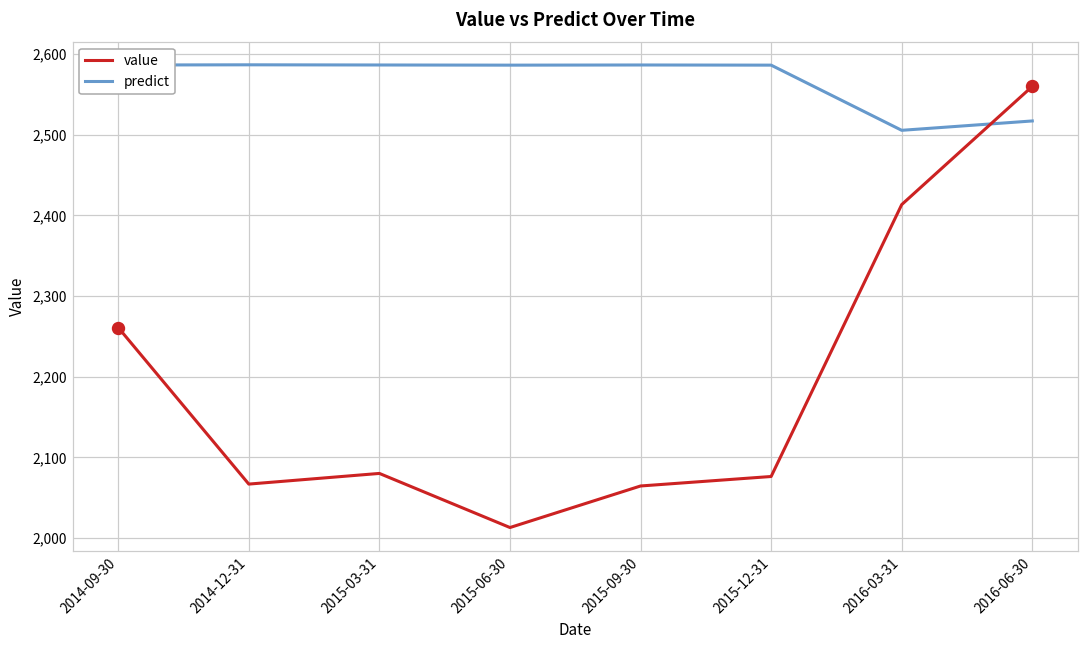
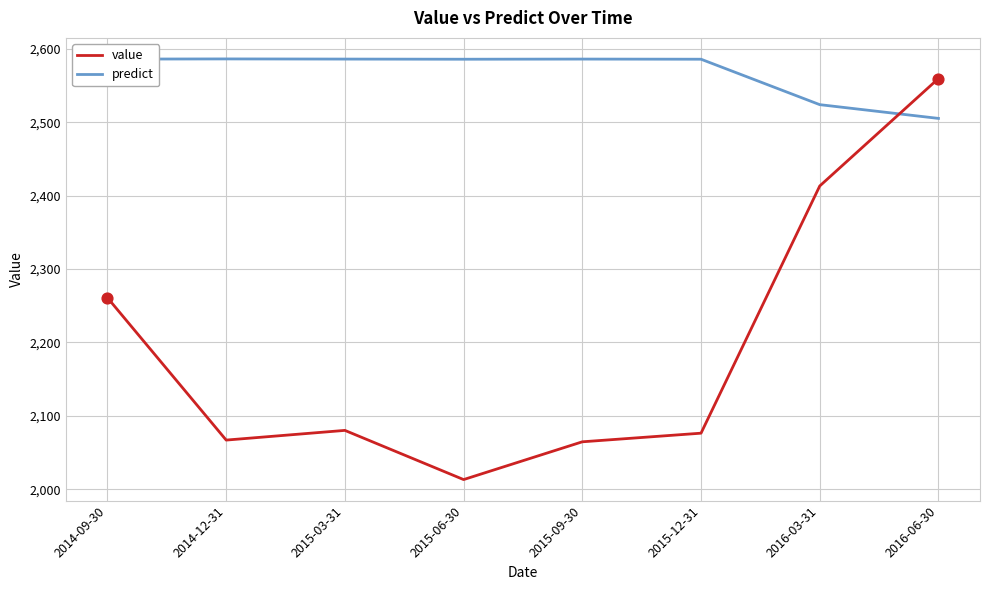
  {
    "predict": {
      "2014-12-31": "2,590",
      "2015-03-31": "2,590",
      "2015-06-30": "2,590",
      "2015-09-30": "2,590",
      "2015-12-31": "2,590",
-     "2016-03-31": "2,510",
-     "2016-06-30": "2,520"
+     "2016-03-31": "2,520",
+     "2016-06-30": "2,510"
    }
  }
